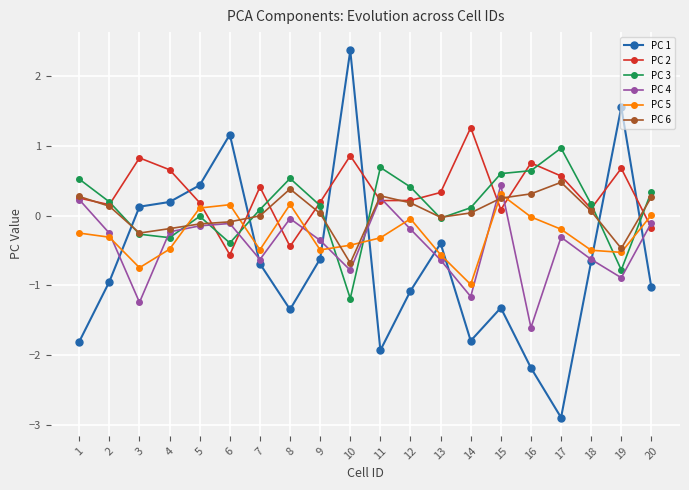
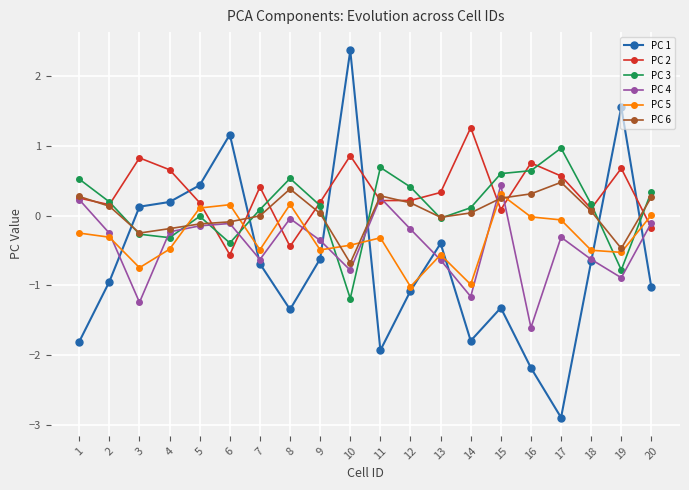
  {
    "PC 1": {
      "1": -1.8,
      "2": -0.9,
      "3": 0.1,
      "4": 0.2,
      "5": 0.4,
      "6": 1.2,
      "7": -0.7,
      "8": -1.3,
      "9": -0.6,
      "10": 2.4,
      "11": -1.9,
      "12": -1.1,
      "13": -0.4,
      "14": -1.8,
      "15": -1.3,
      "16": -2.2,
      "17": -2.9,
      "20": -1.0
    },
    "PC 2": {
      "3": 0.8,
      "4": 0.7,
      "5": 0.2,
      "6": -0.6,
      "7": 0.4,
      "8": -0.4,
      "9": 0.2,
      "10": 0.9,
      "11": 0.2,
      "13": 0.3,
      "14": 1.3,
      "15": 0.1,
      "16": 0.8,
      "17": 0.6,
      "19": 0.7,
      "20": -0.2
    },
    "PC 3": {
      "1": 0.5,
      "2": 0.2,
      "4": -0.3,
      "5": 0.0,
      "6": -0.4,
      "7": 0.1,
      "8": 0.5,
      "9": 0.1,
      "10": -1.2,
      "11": 0.7,
      "12": 0.4,
      "14": 0.1,
      "15": 0.6,
      "16": 0.6,
      "17": 1.0,
      "18": 0.2,
      "19": -0.8,
      "20": 0.3
    },
    "PC 4": {
      "2": -0.3,
      "3": -1.2,
      "4": -0.2,
      "7": -0.6,
      "8": 0.0,
      "9": -0.4,
      "10": -0.8,
      "12": -0.2,
      "13": -0.6,
      "14": -1.2,
      "15": 0.4,
      "16": -1.6,
      "17": -0.3,
      "19": -0.9,
      "20": -0.1
    },
    "PC 5": {
      "1": -0.2,
      "2": -0.3,
      "3": -0.7,
      "4": -0.5,
      "5": 0.1,
      "6": 0.2,
      "7": -0.5,
      "8": 0.2,
      "9": -0.5,
      "10": -0.4,
      "11": -0.3,
-     "12": 0.0,
+     "12": -1.0,
      "13": -0.6,
      "14": -1.0,
      "15": 0.3,
      "16": 0.0,
-     "17": -0.2,
+     "17": -0.1,
      "18": -0.5,
      "19": -0.5,
      "20": 0.0
    },
    "PC 6": {
      "4": -0.2,
      "7": 0.0,
      "8": 0.4,
      "9": 0.0,
      "10": -0.7,
      "14": 0.0,
      "15": 0.3,
      "16": 0.3,
      "17": 0.5,
      "19": -0.5,
      "20": 0.3
    }
  }
